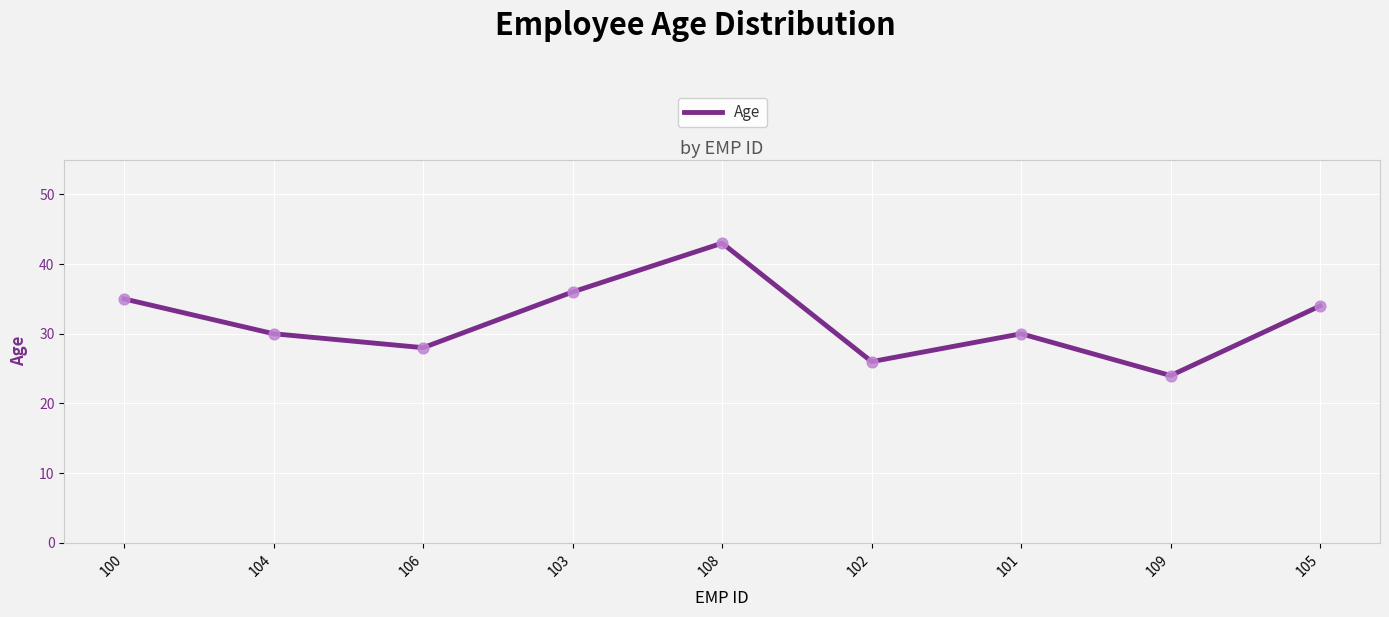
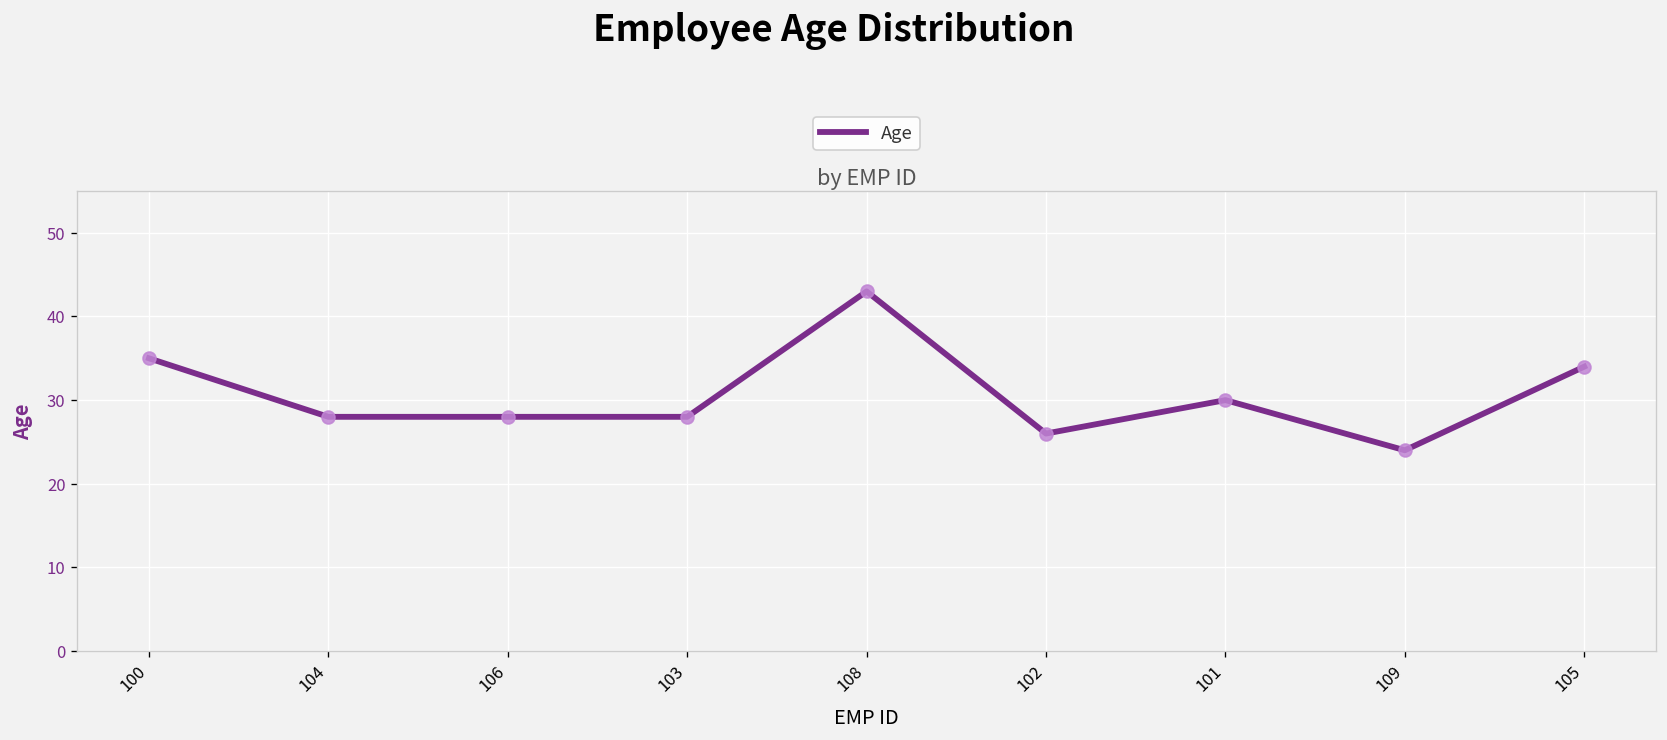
  {
    "100": 35,
-   "104": 30,
+   "104": 28,
    "106": 28,
-   "103": 36,
+   "103": 28,
    "108": 43,
    "102": 26,
    "101": 30,
    "109": 24,
    "105": 34
  }
